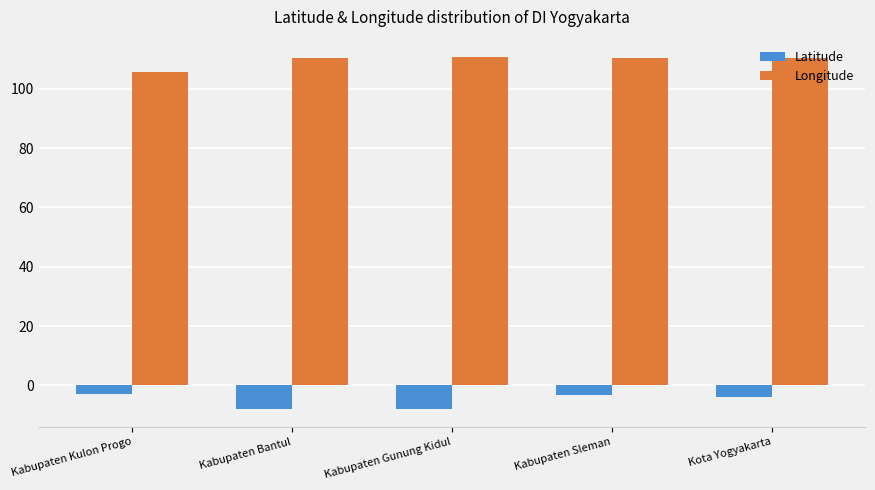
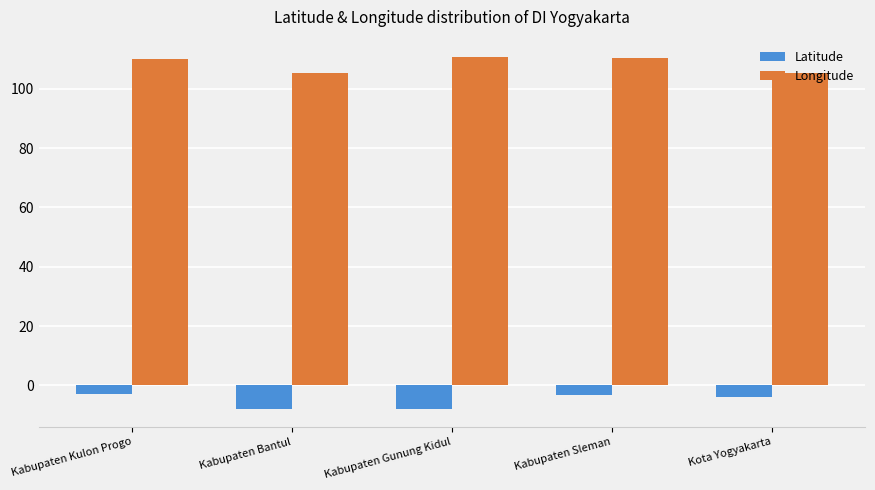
  {
    "Latitude": {
      "Kabupaten Kulon Progo": -3,
      "Kabupaten Bantul": -8,
      "Kabupaten Gunung Kidul": -8,
      "Kabupaten Sleman": -3,
      "Kota Yogyakarta": -4
    },
    "Longitude": {
-     "Kabupaten Kulon Progo": 106,
-     "Kabupaten Bantul": 110,
+     "Kabupaten Kulon Progo": 110,
+     "Kabupaten Bantul": 105,
      "Kabupaten Gunung Kidul": 111,
      "Kabupaten Sleman": 110,
-     "Kota Yogyakarta": 110
+     "Kota Yogyakarta": 105
    }
  }
